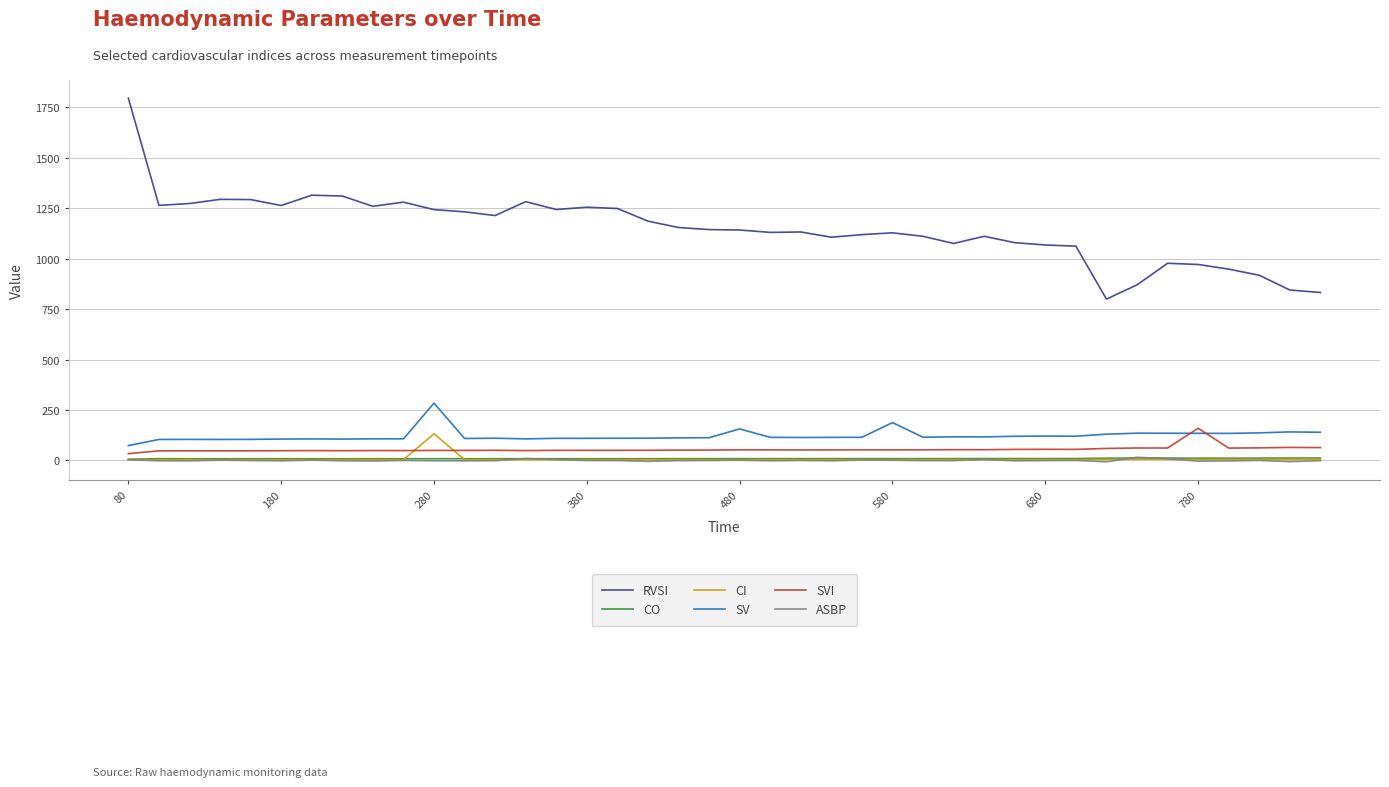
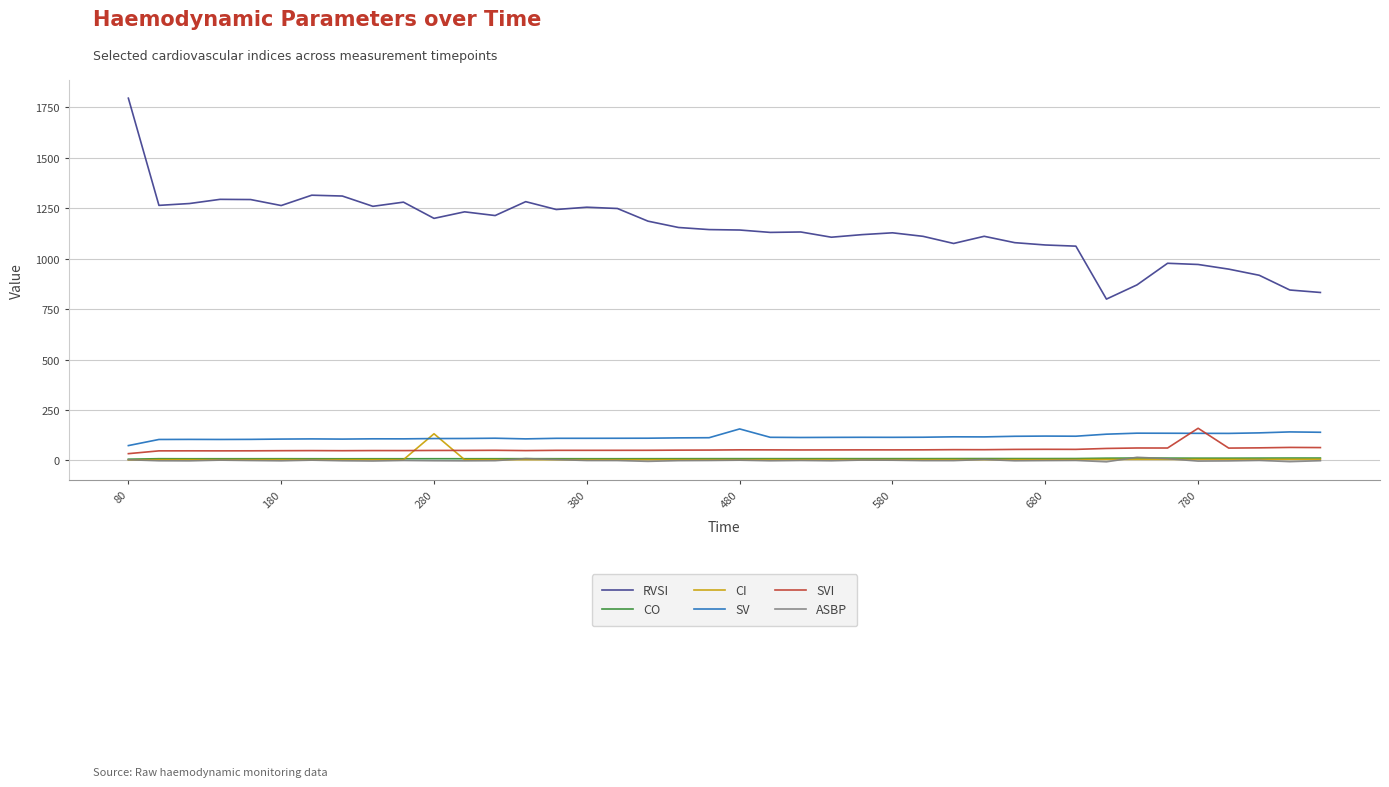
  {
    "RVSI": {
      "80": 1790,
      "180": 1260,
-     "280": 1240,
+     "280": 1200,
      "380": 1250,
      "480": 1140,
      "580": 1130,
      "680": 1070,
      "780": 970
    },
    "CI": {
      "280": 130
    },
    "SV": {
      "80": 70,
      "180": 110,
-     "280": 280,
+     "280": 110,
      "380": 110,
      "480": 160,
-     "580": 190,
+     "580": 110,
      "680": 120,
      "780": 130
    },
    "SVI": {
      "80": 30,
      "180": 50,
      "280": 50,
      "380": 50,
      "480": 50,
      "580": 50,
      "680": 60,
      "780": 160
    }
  }
